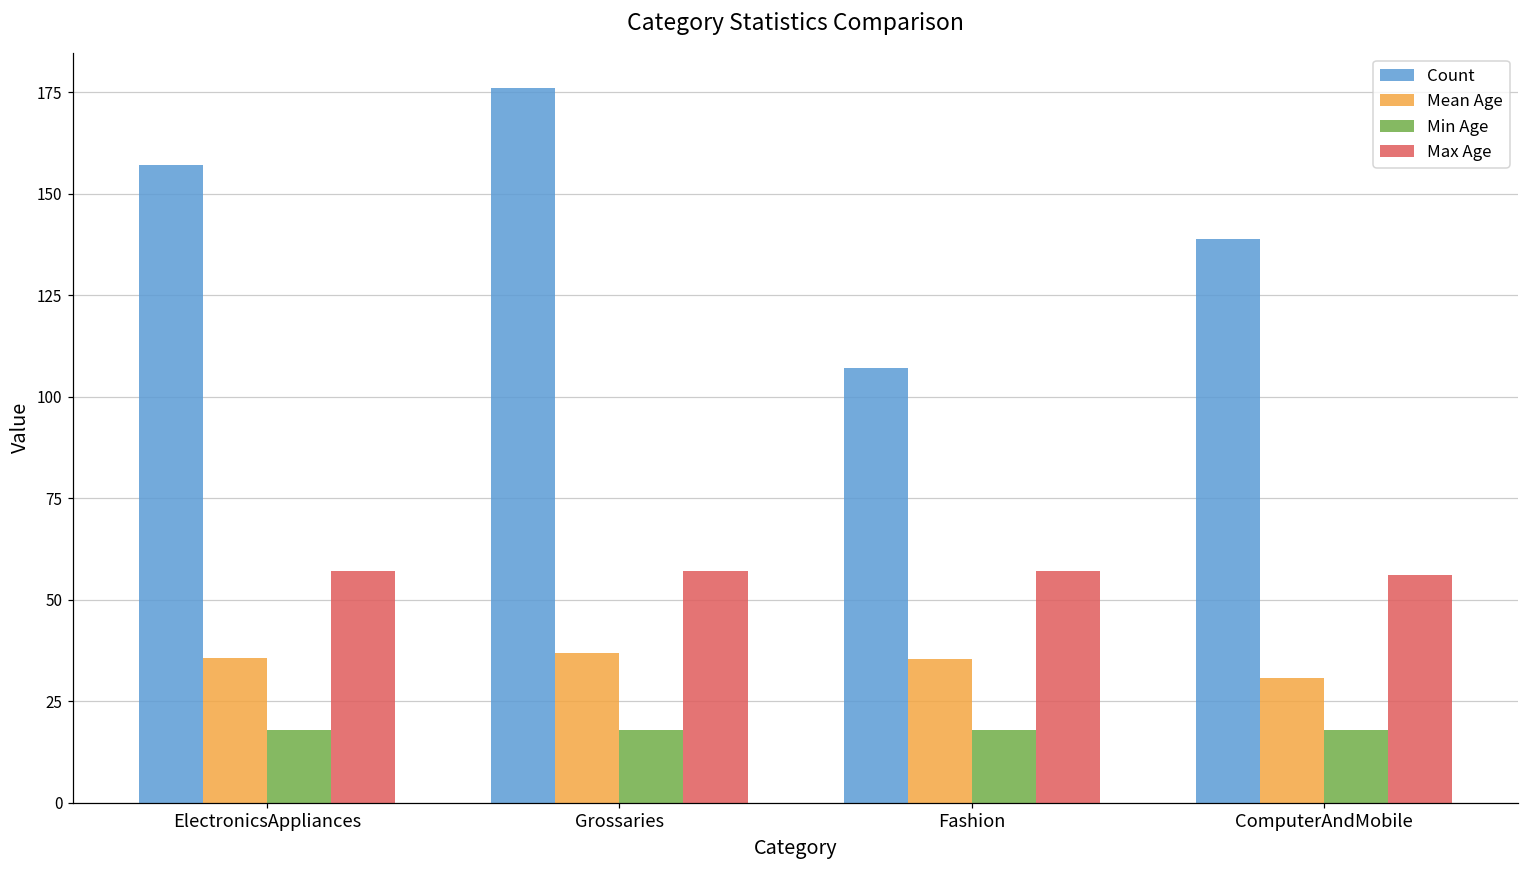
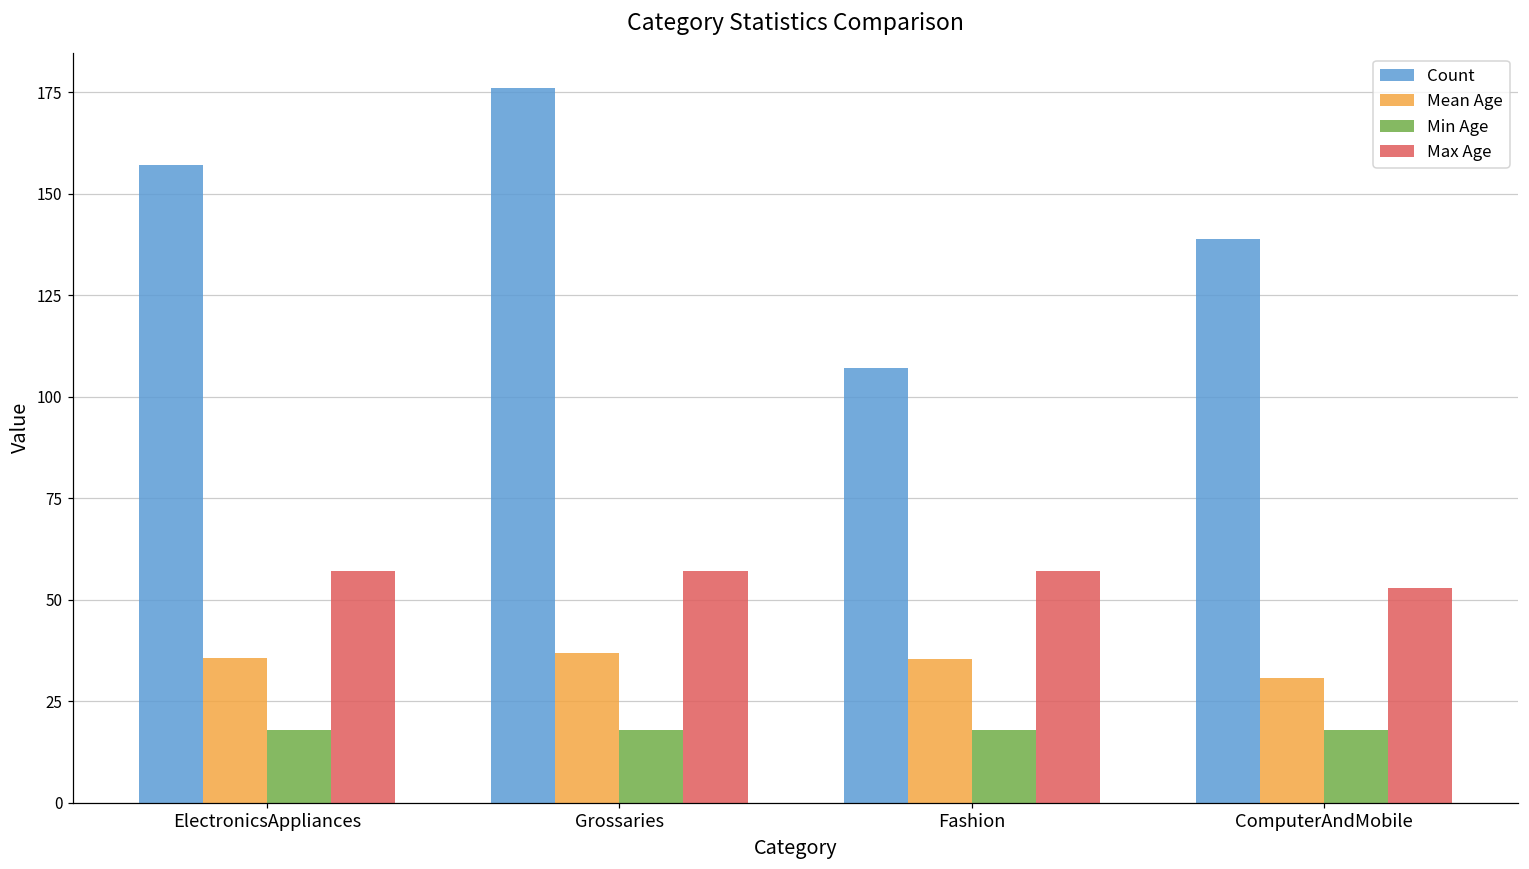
  {
    "Count": {
      "ElectronicsAppliances": 157,
      "Grossaries": 176,
      "Fashion": 107,
      "ComputerAndMobile": 139
    },
    "Mean Age": {
      "ElectronicsAppliances": 36,
      "Grossaries": 37,
      "Fashion": 36,
      "ComputerAndMobile": 31
    },
    "Min Age": {
      "ElectronicsAppliances": 18,
      "Grossaries": 18,
      "Fashion": 18,
      "ComputerAndMobile": 18
    },
    "Max Age": {
      "ElectronicsAppliances": 57,
      "Grossaries": 57,
      "Fashion": 57,
-     "ComputerAndMobile": 56
+     "ComputerAndMobile": 53
    }
  }
